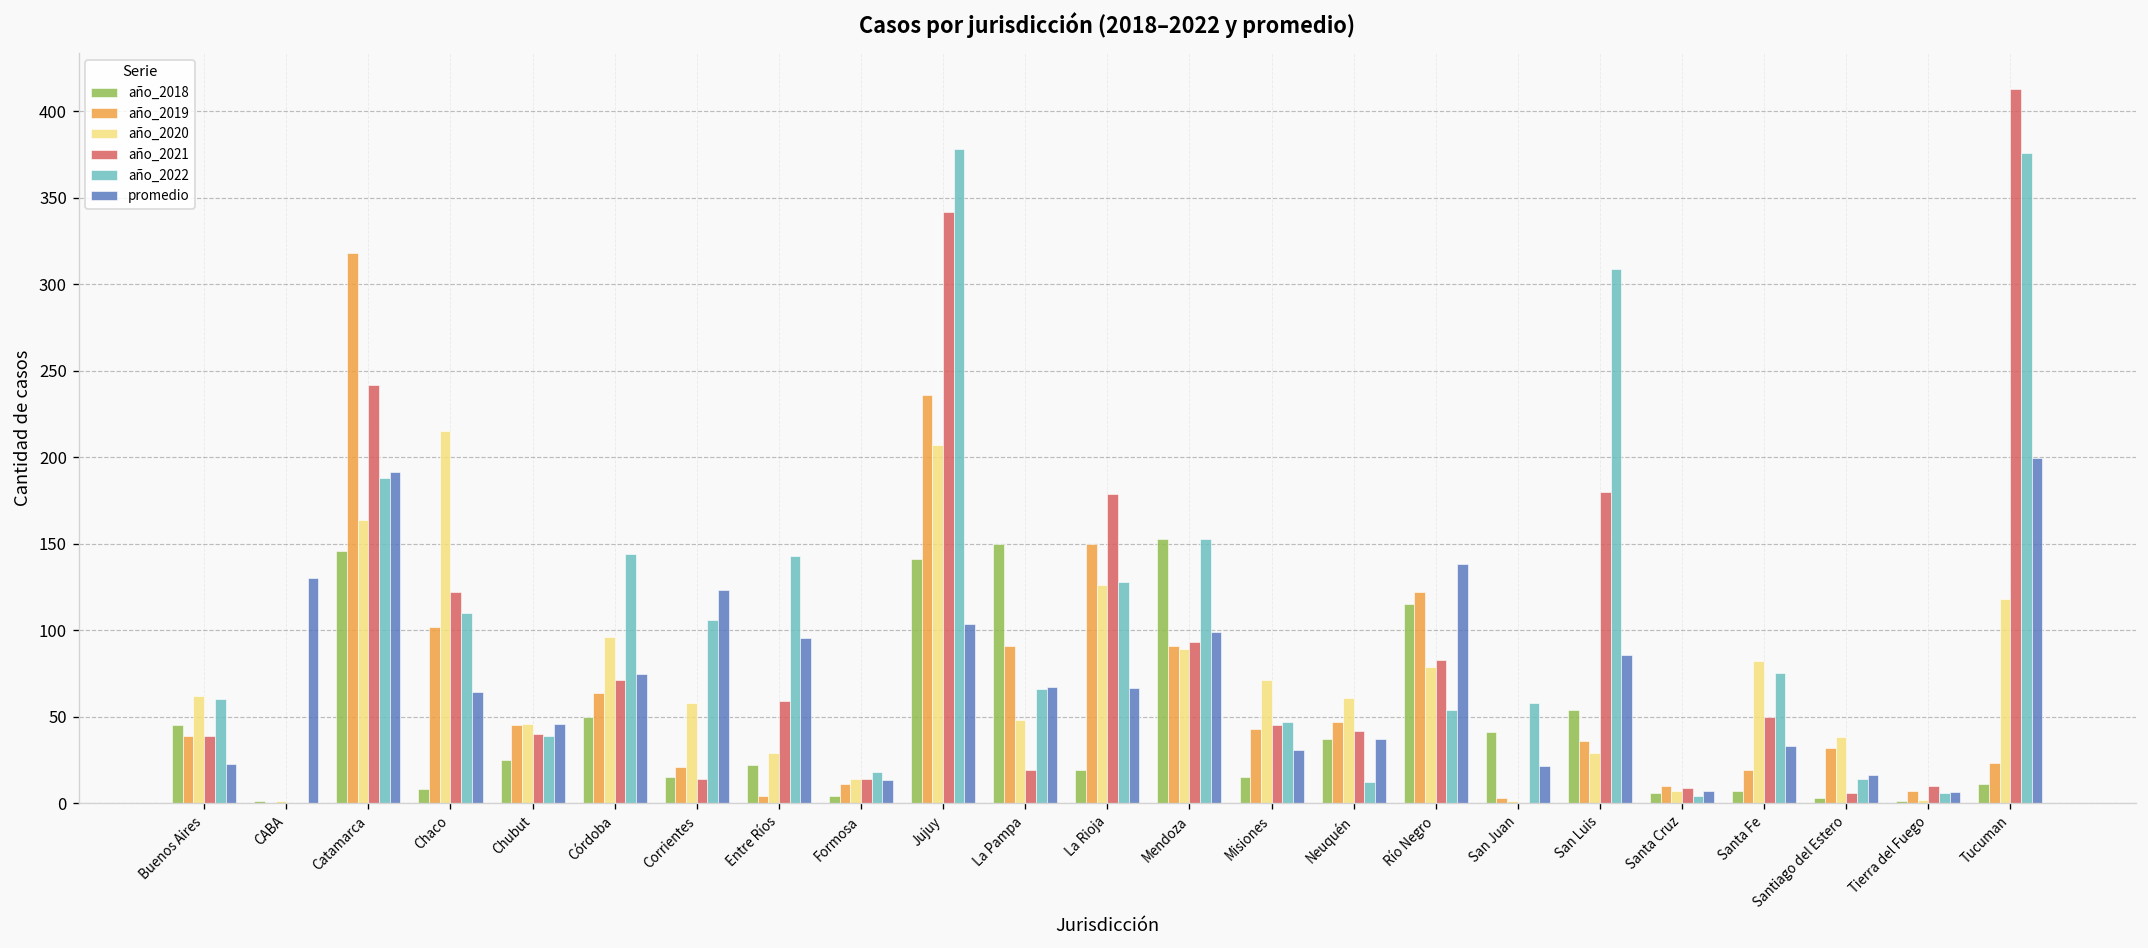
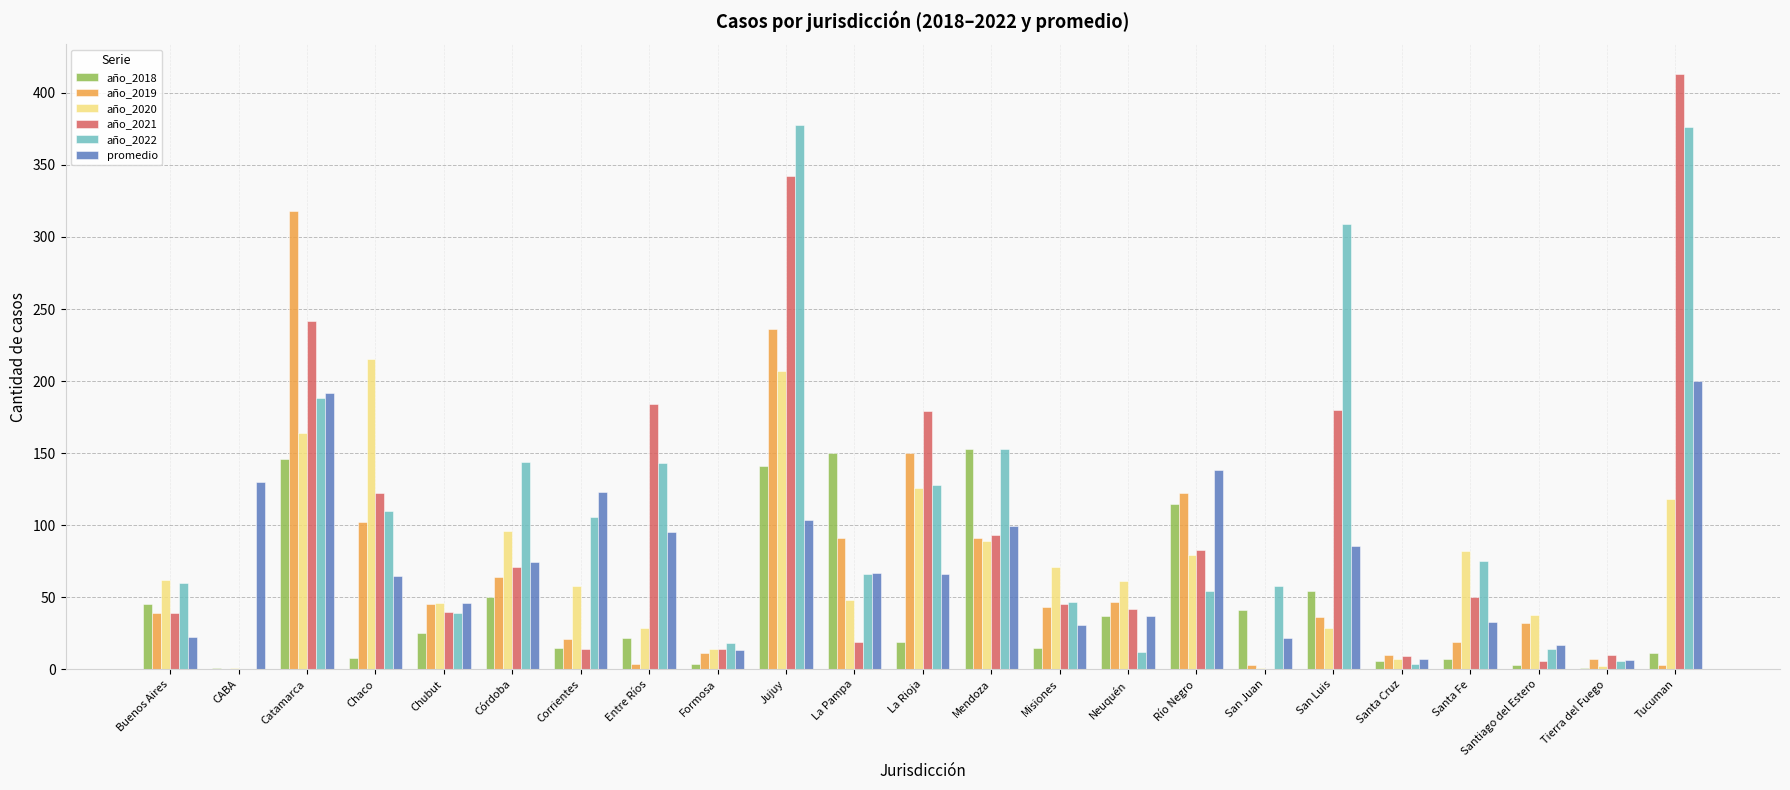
  {
    "año_2018": {
      "Buenos Aires": 45,
      "Catamarca": 146,
      "Chaco": 8,
      "Chubut": 25,
      "Córdoba": 50,
      "Corrientes": 15,
      "Entre Ríos": 22,
      "Formosa": 4,
      "Jujuy": 141,
      "La Pampa": 150,
      "La Rioja": 19,
      "Mendoza": 153,
      "Misiones": 15,
      "Neuquén": 37,
      "Río Negro": 115,
      "San Juan": 41,
      "San Luis": 54,
      "Santa Cruz": 6,
      "Santa Fe": 7,
      "Santiago del Estero": 3,
      "Tucuman": 11
    },
    "año_2019": {
      "Buenos Aires": 39,
      "CABA": 0,
      "Catamarca": 318,
      "Chaco": 102,
      "Chubut": 45,
      "Córdoba": 64,
      "Corrientes": 21,
      "Entre Ríos": 4,
      "Formosa": 11,
      "Jujuy": 236,
      "La Pampa": 91,
      "La Rioja": 150,
      "Mendoza": 91,
      "Misiones": 43,
      "Neuquén": 47,
      "Río Negro": 122,
      "San Juan": 3,
      "San Luis": 36,
      "Santa Cruz": 10,
      "Santa Fe": 19,
      "Santiago del Estero": 32,
      "Tierra del Fuego": 7,
-     "Tucuman": 23
+     "Tucuman": 3
    },
    "año_2020": {
      "Buenos Aires": 62,
      "Catamarca": 164,
      "Chaco": 215,
      "Chubut": 46,
      "Córdoba": 96,
      "Corrientes": 58,
      "Entre Ríos": 29,
      "Formosa": 14,
      "Jujuy": 207,
      "La Pampa": 48,
      "La Rioja": 126,
      "Mendoza": 89,
      "Misiones": 71,
      "Neuquén": 61,
      "Río Negro": 79,
      "San Luis": 29,
      "Santa Cruz": 7,
      "Santa Fe": 82,
      "Santiago del Estero": 38,
      "Tierra del Fuego": 2,
      "Tucuman": 118
    },
    "año_2021": {
      "Buenos Aires": 39,
      "CABA": 0,
      "Catamarca": 242,
      "Chaco": 122,
      "Chubut": 40,
      "Córdoba": 71,
      "Corrientes": 14,
-     "Entre Ríos": 59,
+     "Entre Ríos": 184,
      "Formosa": 14,
      "Jujuy": 342,
      "La Pampa": 19,
      "La Rioja": 179,
      "Mendoza": 93,
      "Misiones": 45,
      "Neuquén": 42,
      "Río Negro": 83,
      "San Juan": 0,
      "San Luis": 180,
      "Santa Cruz": 9,
      "Santa Fe": 50,
      "Santiago del Estero": 6,
      "Tierra del Fuego": 10,
      "Tucuman": 413
    },
    "año_2022": {
      "Buenos Aires": 60,
      "CABA": 0,
      "Catamarca": 188,
      "Chaco": 110,
      "Chubut": 39,
      "Córdoba": 144,
      "Corrientes": 106,
      "Entre Ríos": 143,
      "Formosa": 18,
      "Jujuy": 378,
      "La Pampa": 66,
      "La Rioja": 128,
      "Mendoza": 153,
      "Misiones": 47,
      "Neuquén": 12,
      "Río Negro": 54,
      "San Juan": 58,
      "San Luis": 309,
      "Santa Cruz": 4,
      "Santa Fe": 75,
      "Santiago del Estero": 14,
      "Tierra del Fuego": 6,
      "Tucuman": 376
    },
    "promedio": {
      "Buenos Aires": 23,
      "CABA": 130,
      "Catamarca": 192,
      "Chaco": 65,
      "Chubut": 46,
      "Córdoba": 75,
      "Corrientes": 123,
      "Entre Ríos": 95,
      "Formosa": 13,
      "Jujuy": 104,
      "La Pampa": 67,
      "La Rioja": 66,
      "Mendoza": 99,
      "Misiones": 31,
      "Neuquén": 37,
      "Río Negro": 139,
      "San Juan": 22,
      "San Luis": 86,
      "Santa Cruz": 7,
      "Santa Fe": 33,
      "Santiago del Estero": 17,
      "Tierra del Fuego": 7,
      "Tucuman": 200
    }
  }
